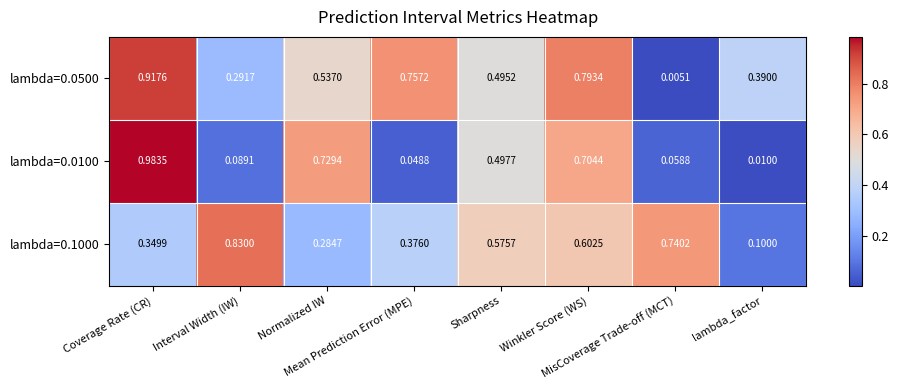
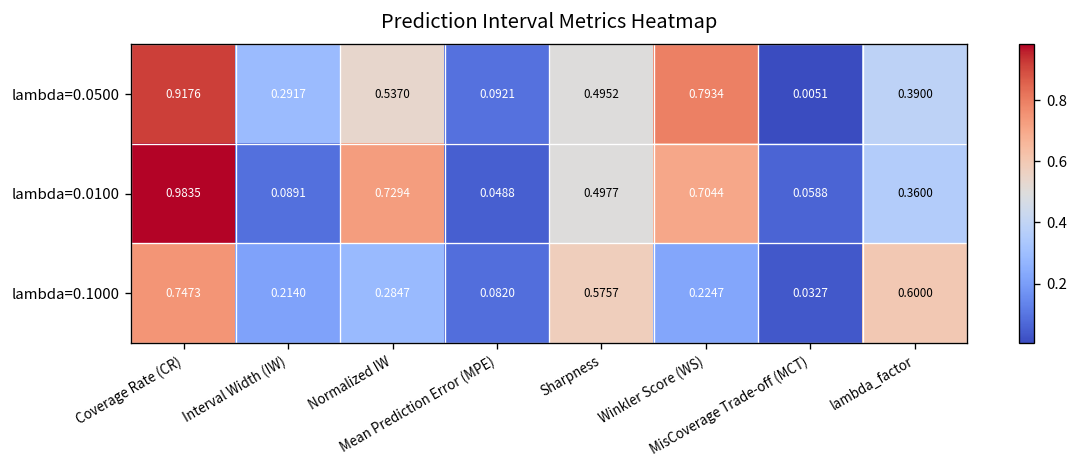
  {
    "lambda=0.0500": {
      "Coverage Rate (CR)": 0.9176,
      "Interval Width (IW)": 0.2917,
      "Normalized IW": 0.5370,
-     "Mean Prediction Error (MPE)": 0.7572,
+     "Mean Prediction Error (MPE)": 0.0921,
      "Sharpness": 0.4952,
      "Winkler Score (WS)": 0.7934,
      "MisCoverage Trade-off (MCT)": 0.0051,
      "lambda_factor": 0.3900
    },
    "lambda=0.0100": {
      "Coverage Rate (CR)": 0.9835,
      "Interval Width (IW)": 0.0891,
      "Normalized IW": 0.7294,
      "Mean Prediction Error (MPE)": 0.0488,
      "Sharpness": 0.4977,
      "Winkler Score (WS)": 0.7044,
      "MisCoverage Trade-off (MCT)": 0.0588,
-     "lambda_factor": 0.0100
+     "lambda_factor": 0.3600
    },
    "lambda=0.1000": {
-     "Coverage Rate (CR)": 0.3499,
-     "Interval Width (IW)": 0.8300,
+     "Coverage Rate (CR)": 0.7473,
+     "Interval Width (IW)": 0.2140,
      "Normalized IW": 0.2847,
-     "Mean Prediction Error (MPE)": 0.3760,
+     "Mean Prediction Error (MPE)": 0.0820,
      "Sharpness": 0.5757,
-     "Winkler Score (WS)": 0.6025,
-     "MisCoverage Trade-off (MCT)": 0.7402,
-     "lambda_factor": 0.1000
+     "Winkler Score (WS)": 0.2247,
+     "MisCoverage Trade-off (MCT)": 0.0327,
+     "lambda_factor": 0.6000
    }
  }
